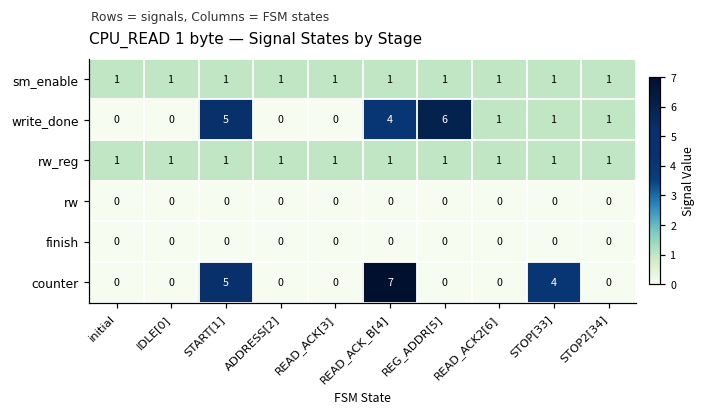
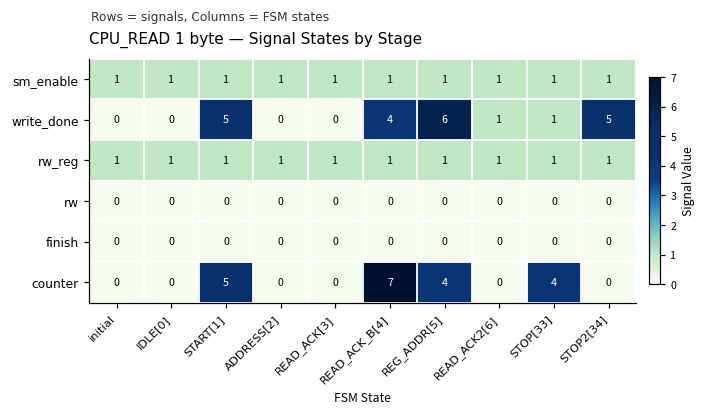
  {
    "sm_enable": {
      "initial": 1,
      "IDLE[0]": 1,
      "START[1]": 1,
      "ADDRESS[2]": 1,
      "READ_ACK[3]": 1,
      "READ_ACK_B[4]": 1,
      "REG_ADDR[5]": 1,
      "READ_ACK2[6]": 1,
      "STOP[33]": 1,
      "STOP2[34]": 1
    },
    "write_done": {
      "initial": 0,
      "IDLE[0]": 0,
      "START[1]": 5,
      "ADDRESS[2]": 0,
      "READ_ACK[3]": 0,
      "READ_ACK_B[4]": 4,
      "REG_ADDR[5]": 6,
      "READ_ACK2[6]": 1,
      "STOP[33]": 1,
-     "STOP2[34]": 1
+     "STOP2[34]": 5
    },
    "rw_reg": {
      "initial": 1,
      "IDLE[0]": 1,
      "START[1]": 1,
      "ADDRESS[2]": 1,
      "READ_ACK[3]": 1,
      "READ_ACK_B[4]": 1,
      "REG_ADDR[5]": 1,
      "READ_ACK2[6]": 1,
      "STOP[33]": 1,
      "STOP2[34]": 1
    },
    "rw": {
      "initial": 0,
      "IDLE[0]": 0,
      "START[1]": 0,
      "ADDRESS[2]": 0,
      "READ_ACK[3]": 0,
      "READ_ACK_B[4]": 0,
      "REG_ADDR[5]": 0,
      "READ_ACK2[6]": 0,
      "STOP[33]": 0,
      "STOP2[34]": 0
    },
    "finish": {
      "initial": 0,
      "IDLE[0]": 0,
      "START[1]": 0,
      "ADDRESS[2]": 0,
      "READ_ACK[3]": 0,
      "READ_ACK_B[4]": 0,
      "REG_ADDR[5]": 0,
      "READ_ACK2[6]": 0,
      "STOP[33]": 0,
      "STOP2[34]": 0
    },
    "counter": {
      "initial": 0,
      "IDLE[0]": 0,
      "START[1]": 5,
      "ADDRESS[2]": 0,
      "READ_ACK[3]": 0,
      "READ_ACK_B[4]": 7,
-     "REG_ADDR[5]": 0,
+     "REG_ADDR[5]": 4,
      "READ_ACK2[6]": 0,
      "STOP[33]": 4,
      "STOP2[34]": 0
    }
  }
